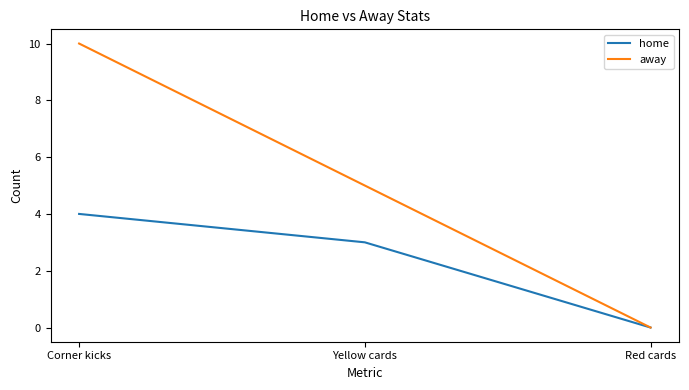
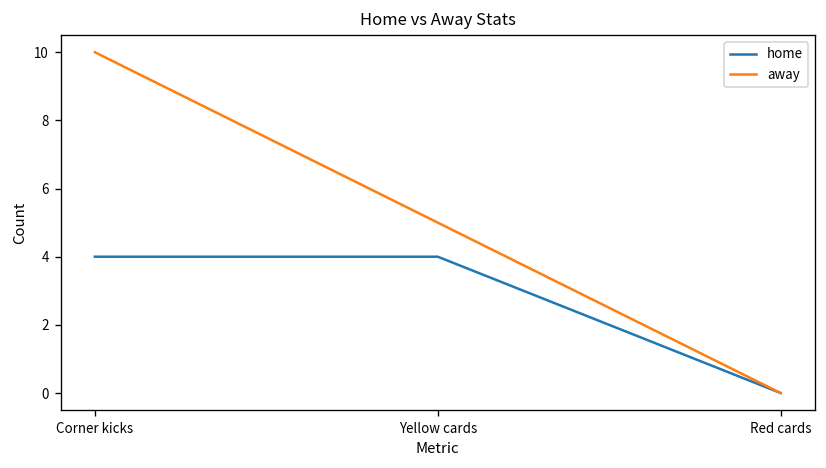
  {
    "home": {
      "Corner kicks": 4,
-     "Yellow cards": 3
+     "Yellow cards": 4
    },
    "away": {
      "Corner kicks": 10,
      "Yellow cards": 5
    }
  }
